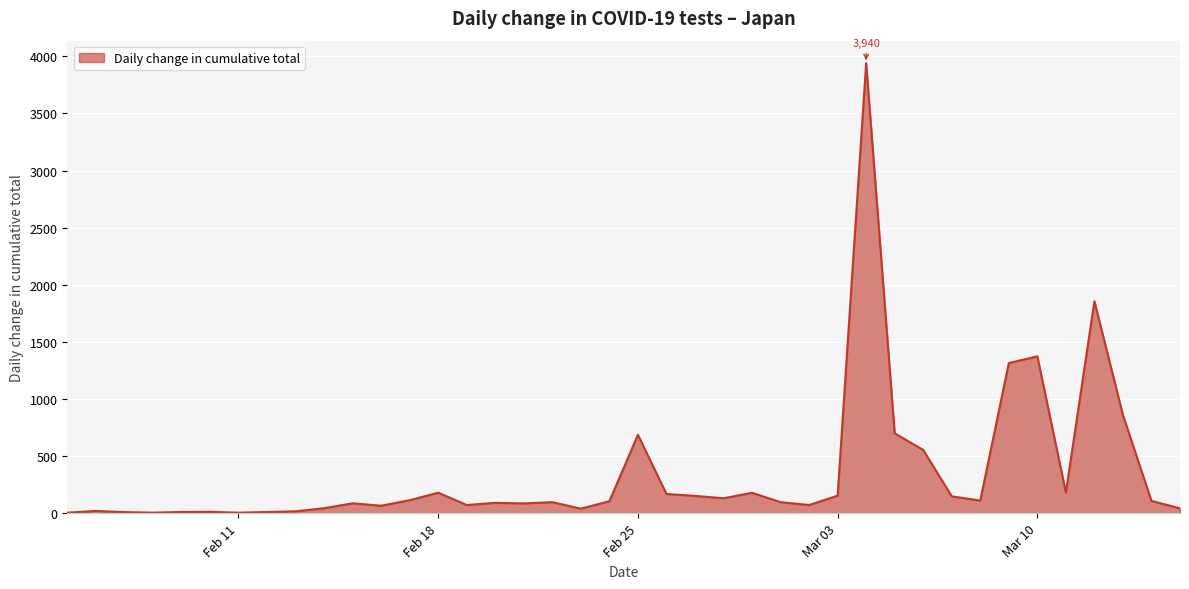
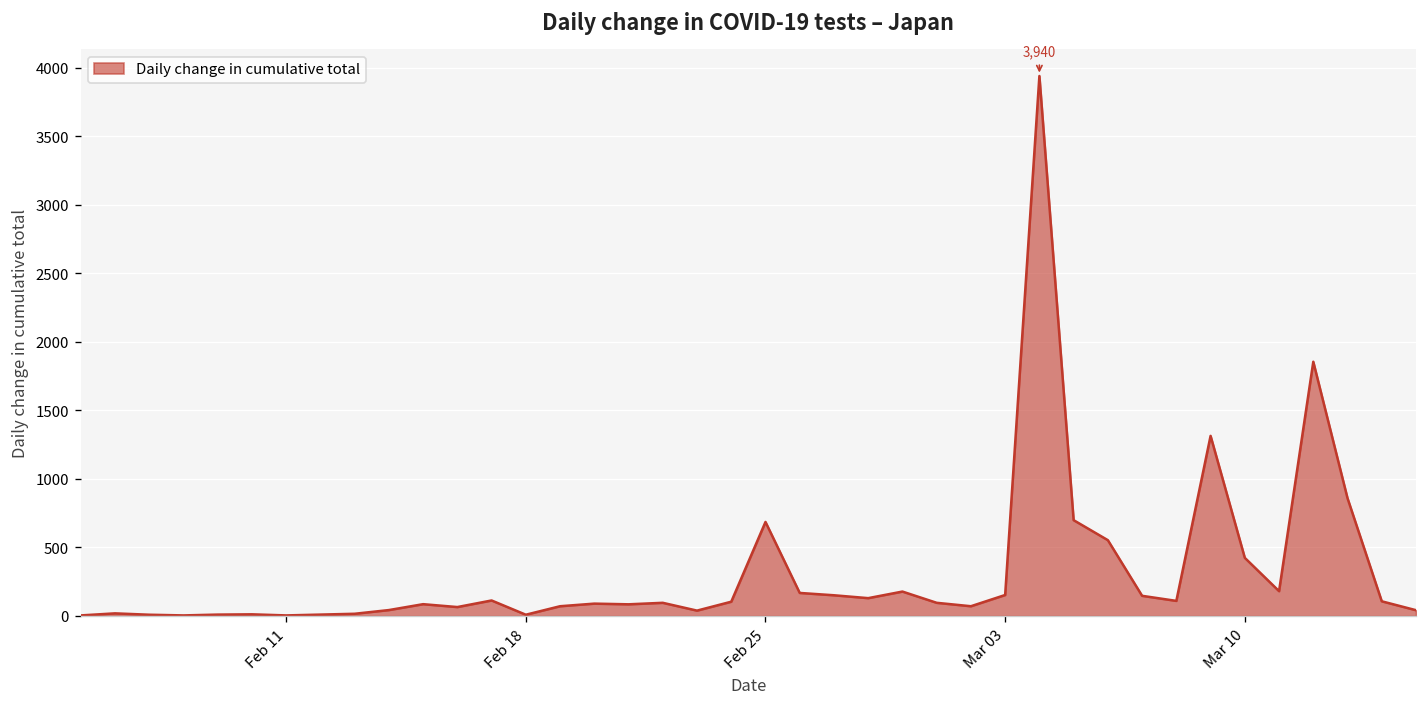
  {
    "Feb 11": 0,
-   "Feb 18": 180,
+   "Feb 18": 10,
    "Feb 25": 690,
    "Mar 03": 150,
-   "Mar 10": 1370
+   "Mar 10": 420
  }
